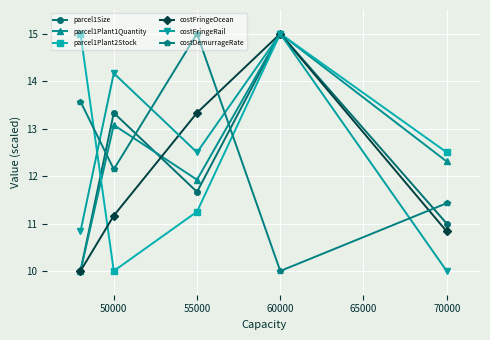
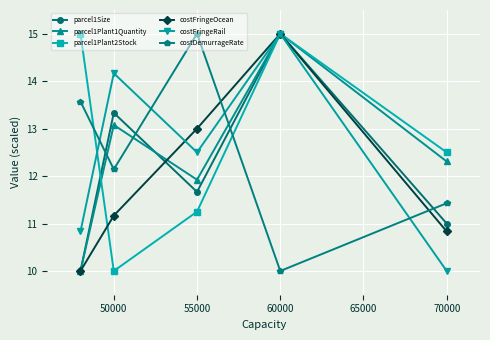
  {
    "costFringeOcean": {
      "50000": 11.2,
-     "55000": 13.3,
+     "55000": 13.0,
      "70000": 10.8
    }
  }
